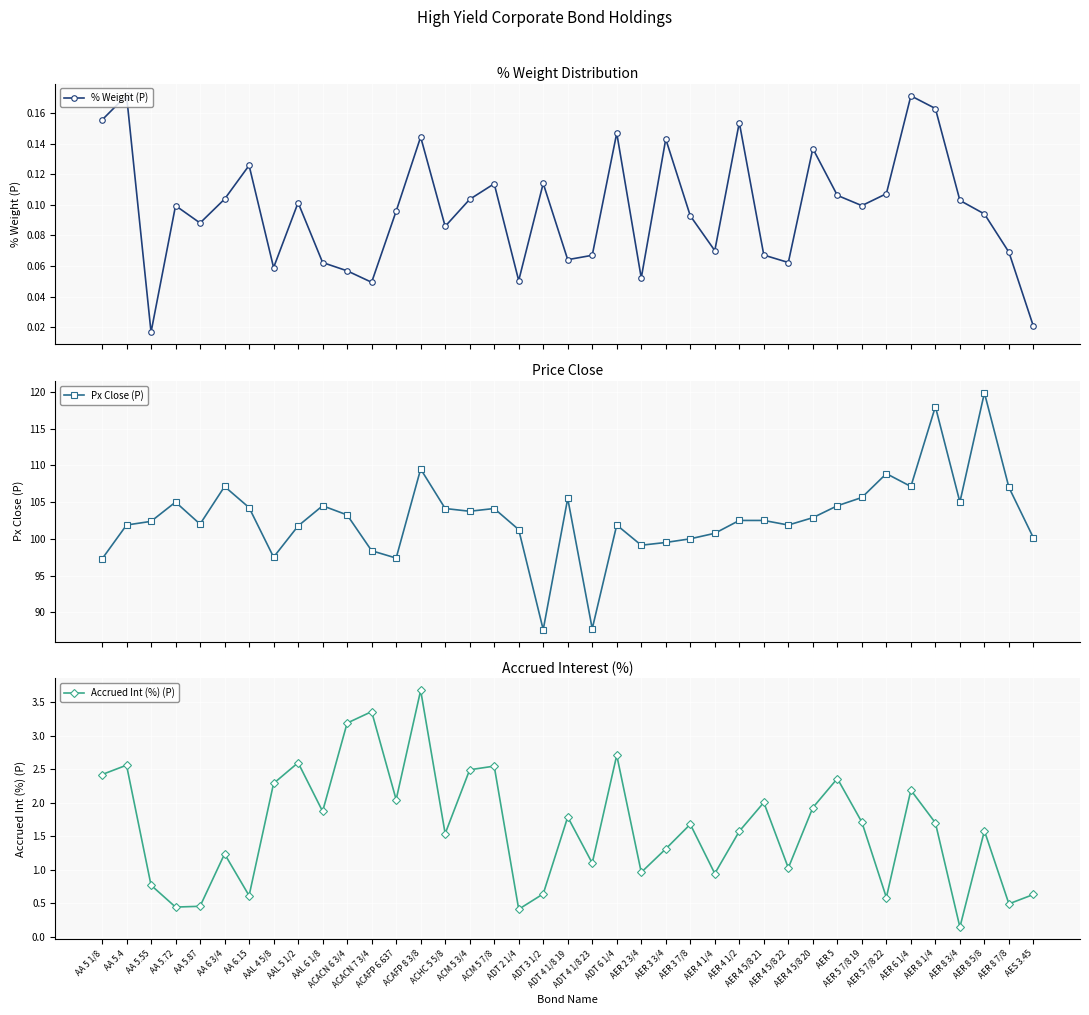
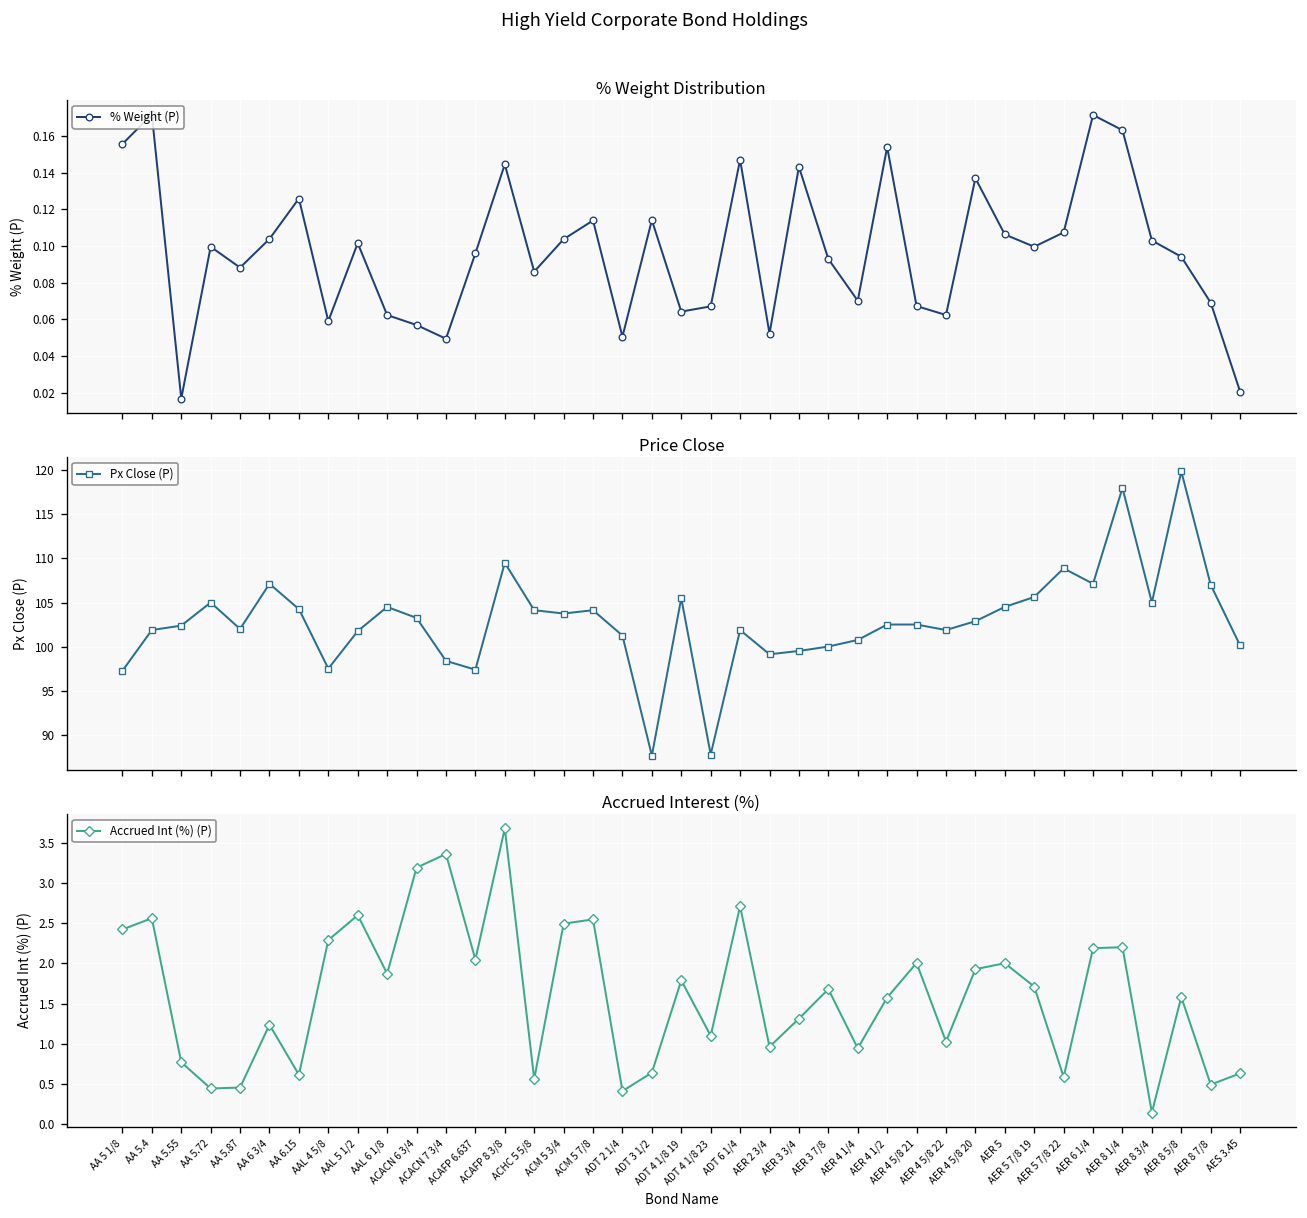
  {
    "Accrued Interest (%)": {
      "AA 5 1/8": 2.4,
      "AA 5.4": 2.6,
      "AA 5.55": 0.8,
      "AA 5.72": 0.4,
      "AA 5.87": 0.5,
      "AA 6 3/4": 1.2,
      "AA 6.15": 0.6,
      "AAL 4 5/8": 2.3,
      "AAL 5 1/2": 2.6,
      "AAL 6 1/8": 1.9,
      "ACACN 6 3/4": 3.2,
      "ACACN 7 3/4": 3.4,
      "ACAFP 6.637": 2.0,
      "ACAFP 8 3/8": 3.7,
-     "ACHC 5 5/8": 1.5,
+     "ACHC 5 5/8": 0.6,
      "ACM 5 3/4": 2.5,
      "ACM 5 7/8": 2.5,
      "ADT 2 1/4": 0.4,
      "ADT 3 1/2": 0.6,
      "ADT 4 1/8 19": 1.8,
      "ADT 4 1/8 23": 1.1,
      "ADT 6 1/4": 2.7,
      "AER 2 3/4": 1.0,
      "AER 3 3/4": 1.3,
      "AER 3 7/8": 1.7,
      "AER 4 1/4": 0.9,
      "AER 4 1/2": 1.6,
      "AER 4 5/8 21": 2.0,
      "AER 4 5/8 22": 1.0,
      "AER 4 5/8 20": 1.9,
-     "AER 5": 2.4,
+     "AER 5": 2.0,
      "AER 5 7/8 19": 1.7,
      "AER 5 7/8 22": 0.6,
      "AER 6 1/4": 2.2,
-     "AER 8 1/4": 1.7,
+     "AER 8 1/4": 2.2,
      "AER 8 3/4": 0.1,
      "AER 8 5/8": 1.6,
      "AER 8 7/8": 0.5,
      "AES 3.45": 0.6
    }
  }
